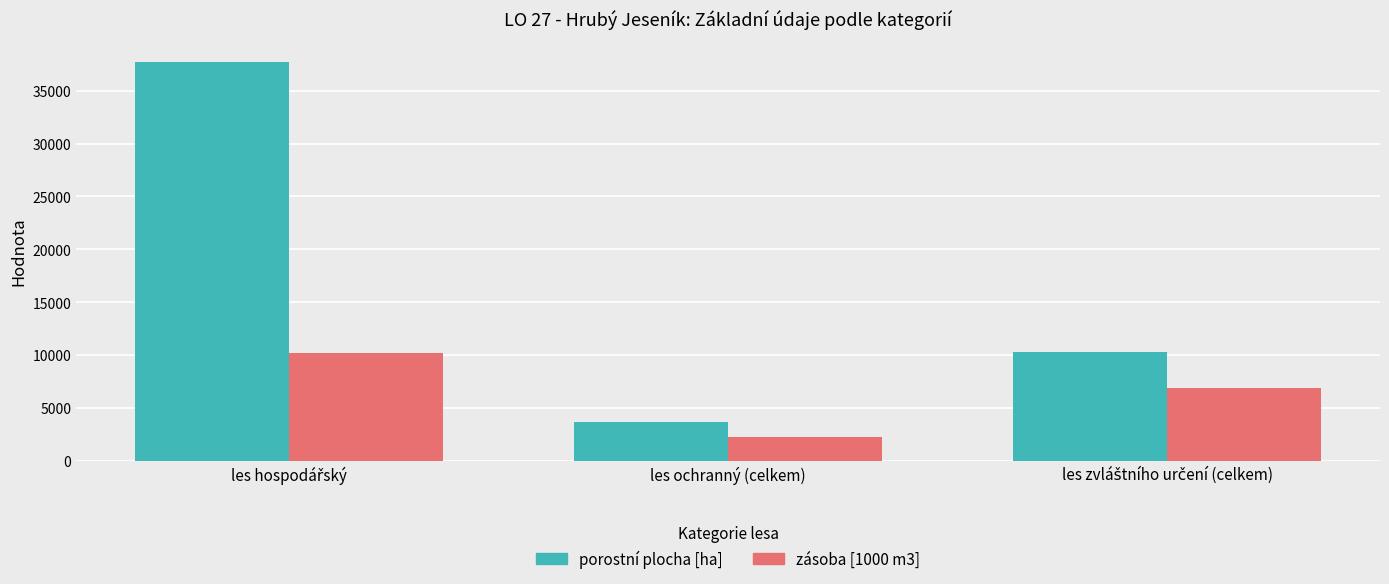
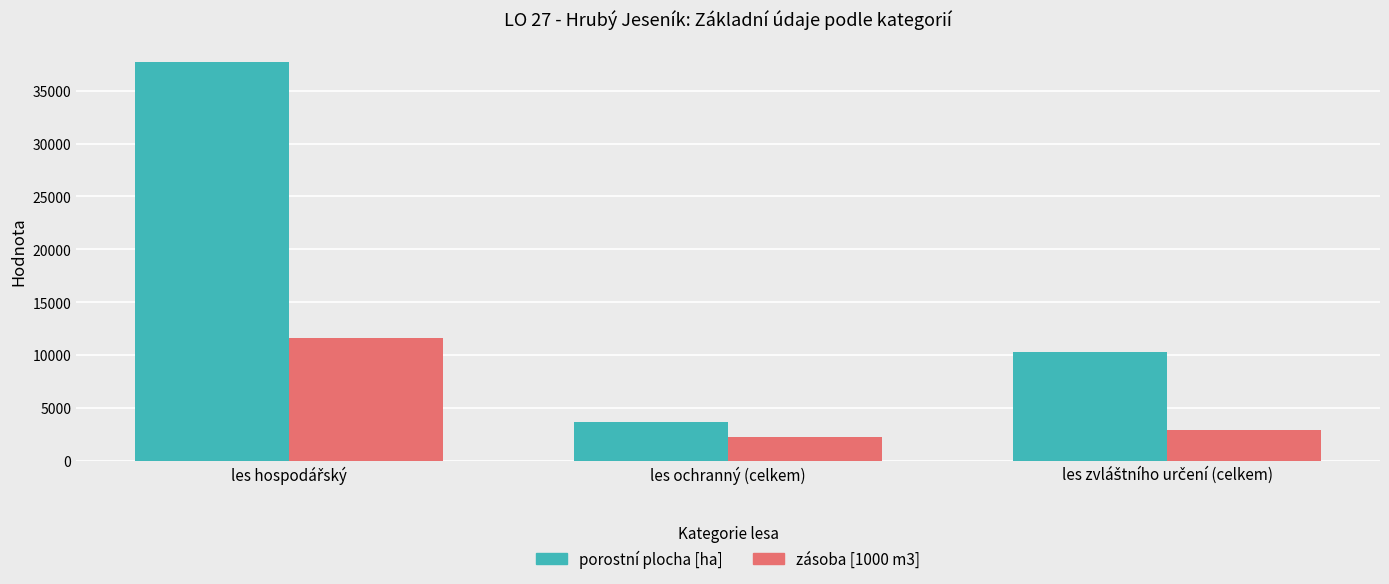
  {
    "porostní plocha [ha]": {
      "les hospodářský": 37700,
      "les ochranný (celkem)": 3700,
      "les zvláštního určení (celkem)": 10300
    },
    "zásoba [1000 m3]": {
-     "les hospodářský": 10200,
+     "les hospodářský": 11700,
      "les ochranný (celkem)": 2300,
-     "les zvláštního určení (celkem)": 6900
+     "les zvláštního určení (celkem)": 2900
    }
  }
